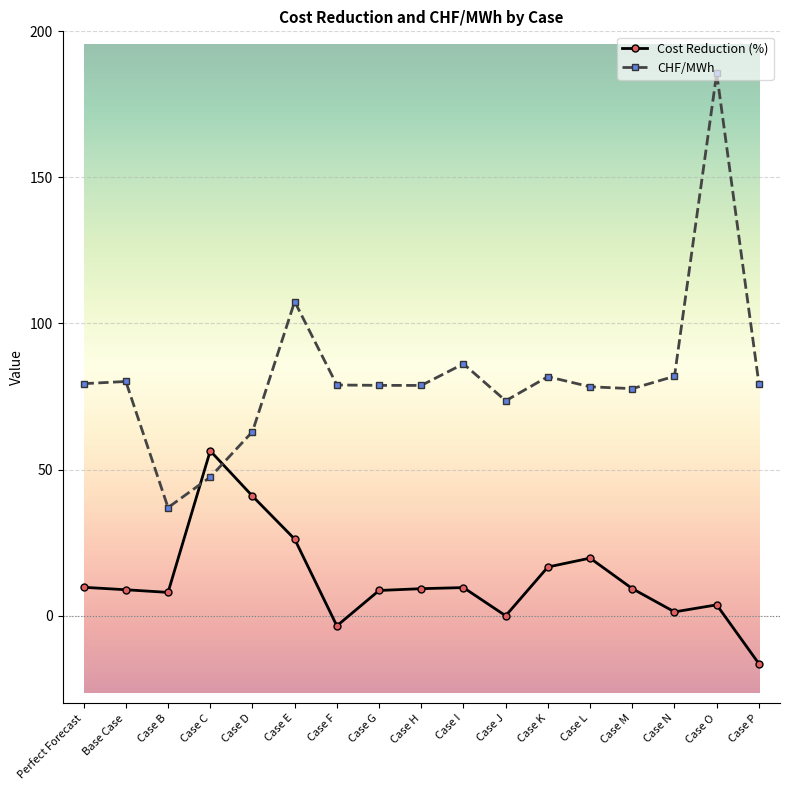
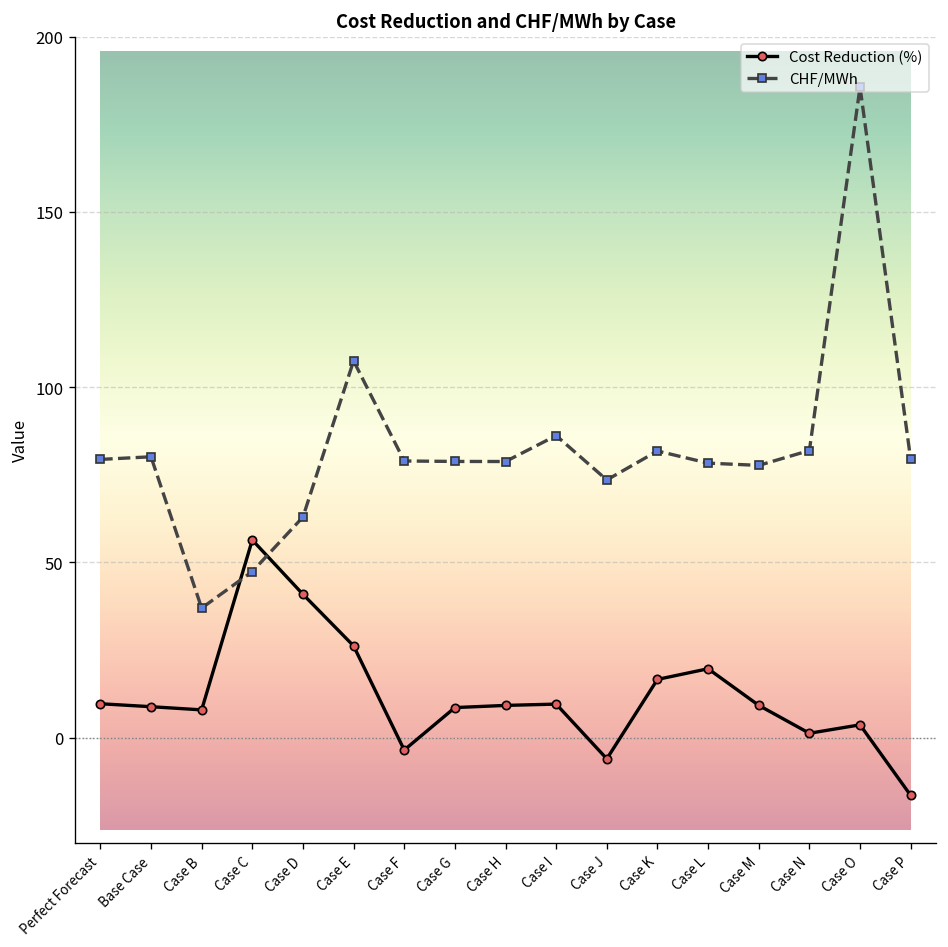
  {
    "Cost Reduction (%)": {
      "Perfect Forecast": 10,
      "Base Case": 9,
      "Case B": 8,
      "Case C": 56,
      "Case D": 41,
      "Case E": 26,
      "Case F": -4,
      "Case G": 9,
      "Case H": 9,
      "Case I": 10,
-     "Case J": 0,
+     "Case J": -6,
      "Case K": 17,
      "Case L": 20,
      "Case M": 9,
      "Case N": 1,
      "Case O": 4,
      "Case P": -16
    },
    "CHF/MWh": {
      "Perfect Forecast": 79,
      "Base Case": 80,
      "Case B": 37,
      "Case C": 47,
      "Case D": 63,
      "Case E": 107,
      "Case F": 79,
      "Case G": 79,
      "Case H": 79,
      "Case I": 86,
      "Case J": 74,
      "Case K": 82,
      "Case L": 78,
      "Case M": 78,
      "Case N": 82,
      "Case P": 79
    }
  }
